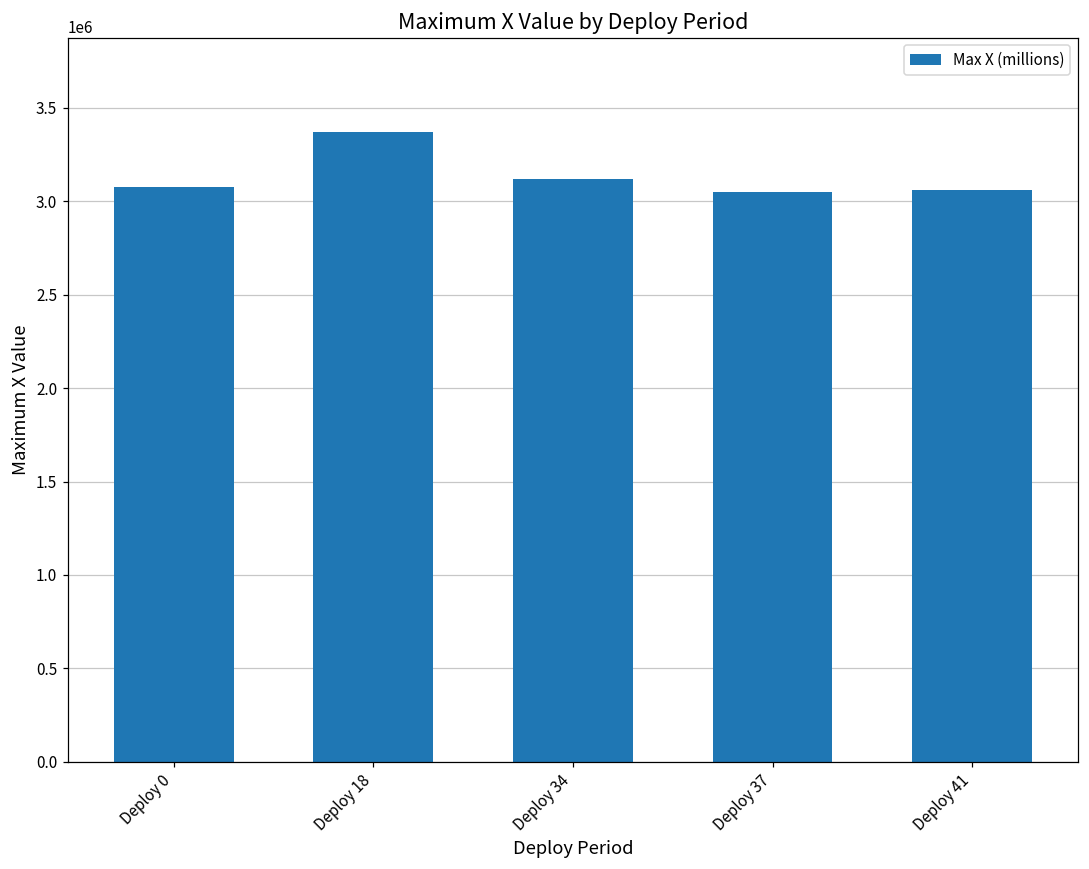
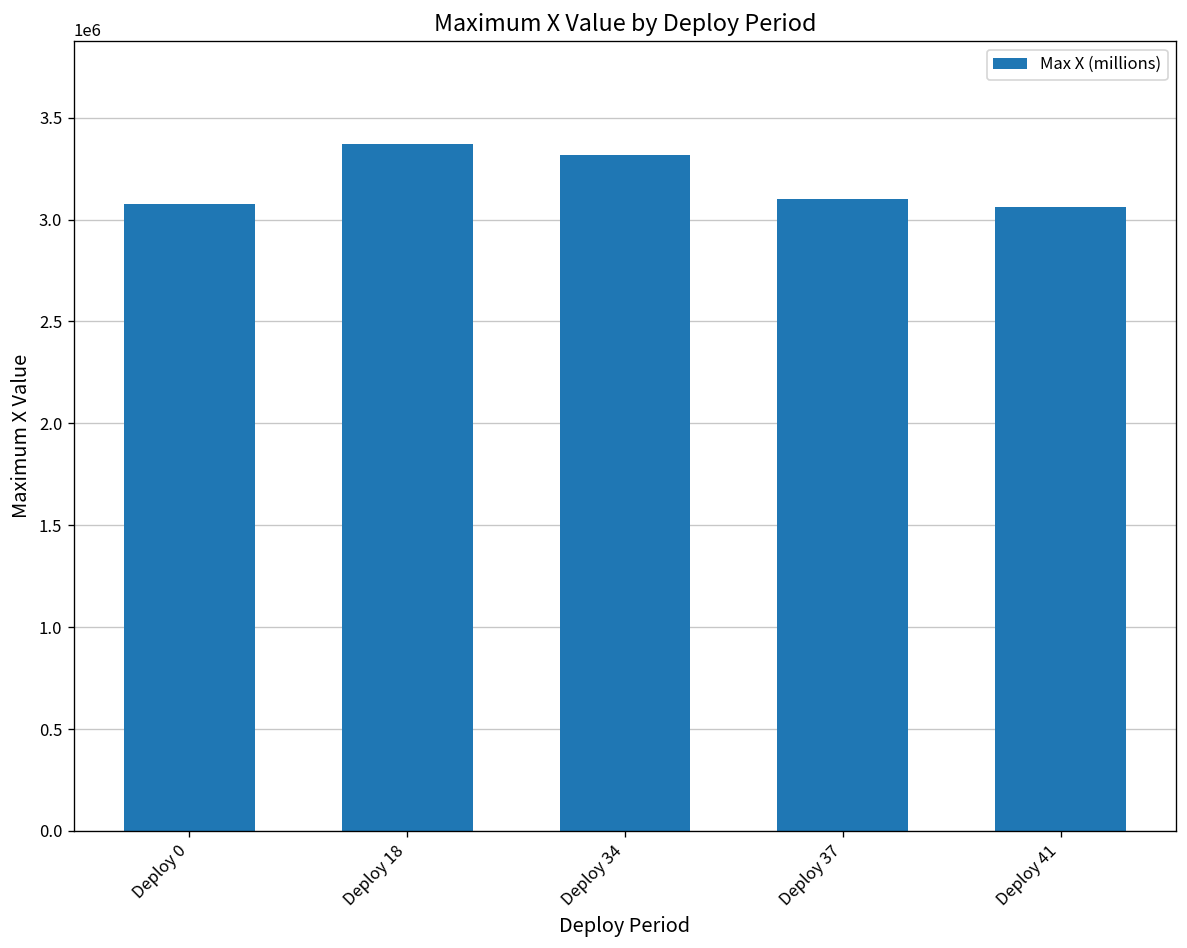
  {
    "Deploy 0": 3070000,
    "Deploy 18": 3370000,
-   "Deploy 34": 3120000,
-   "Deploy 37": 3050000,
+   "Deploy 34": 3320000,
+   "Deploy 37": 3100000,
    "Deploy 41": 3060000
  }
